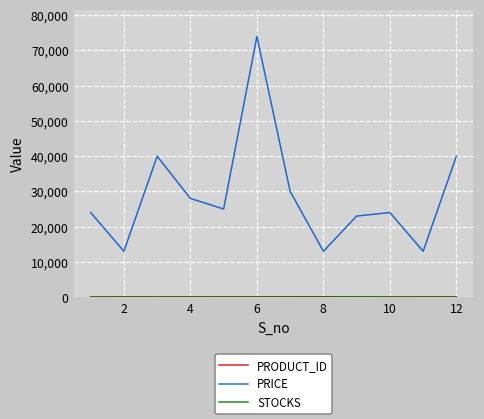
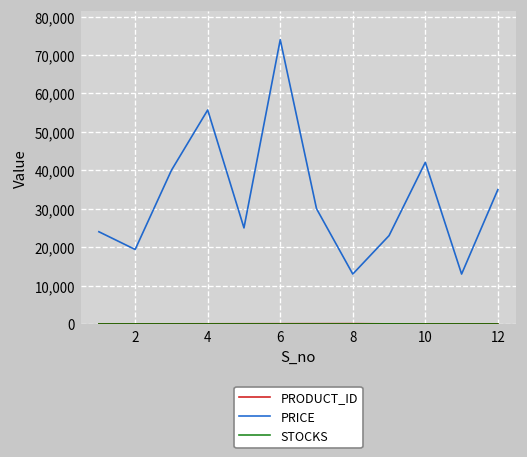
  {
    "PRICE": {
-     "2": "13,000",
-     "4": "28,000",
+     "2": "19,000",
+     "4": "56,000",
      "6": "74,000",
      "8": "13,000",
-     "10": "24,000",
-     "12": "40,000"
+     "10": "42,000",
+     "12": "35,000"
    }
  }
